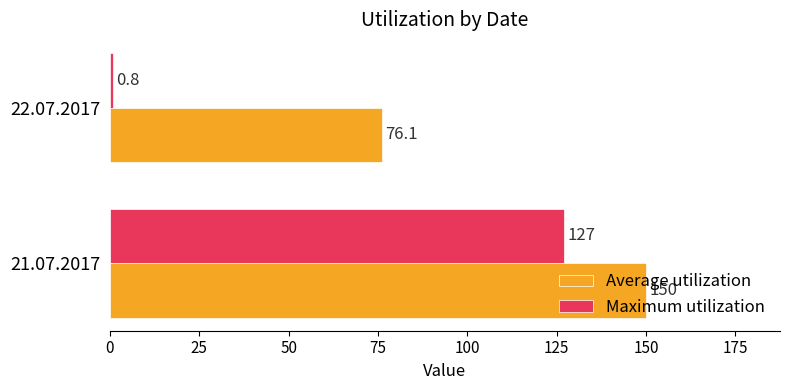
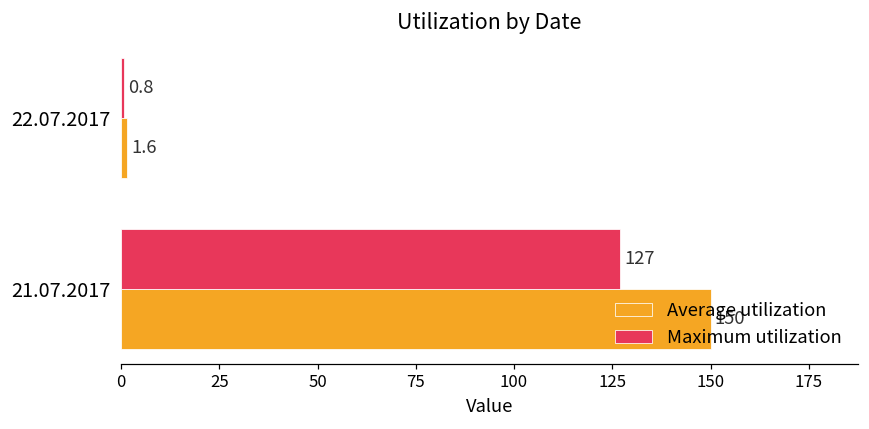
  {
    "Average utilization": {
-     "22.07.2017": 76.1,
+     "22.07.2017": 1.6,
      "21.07.2017": 150
    },
    "Maximum utilization": {
      "22.07.2017": 0.8,
      "21.07.2017": 127
    }
  }
